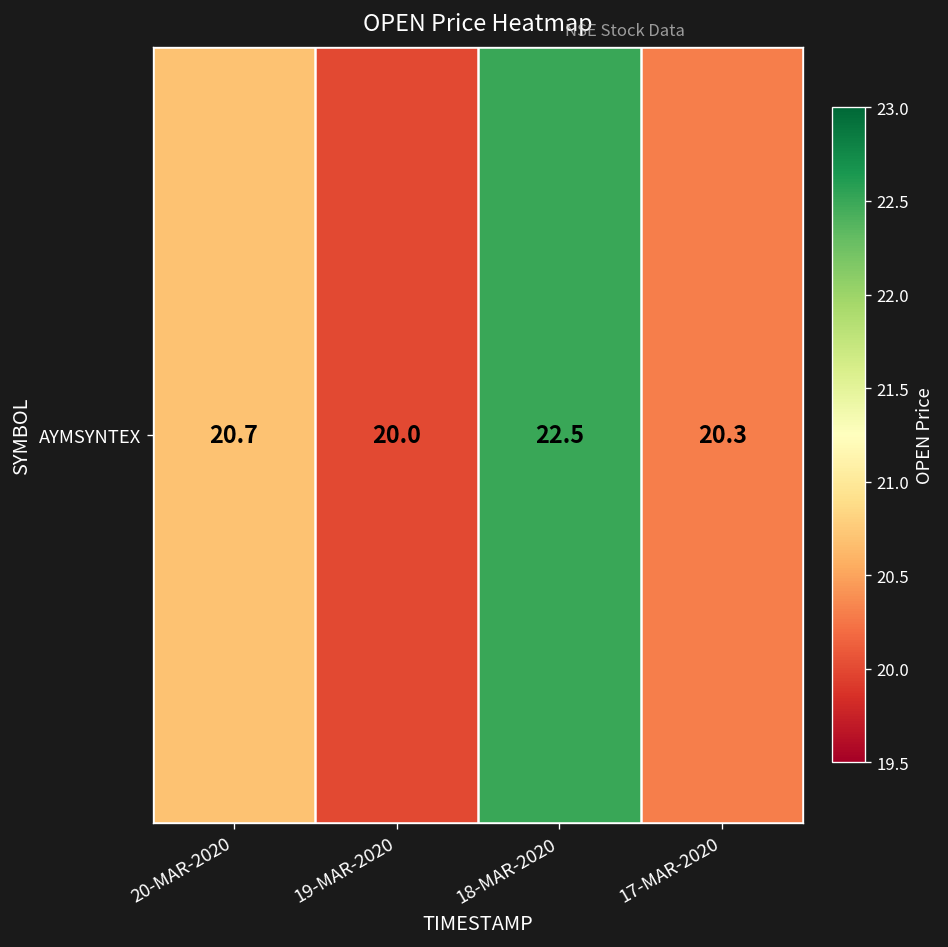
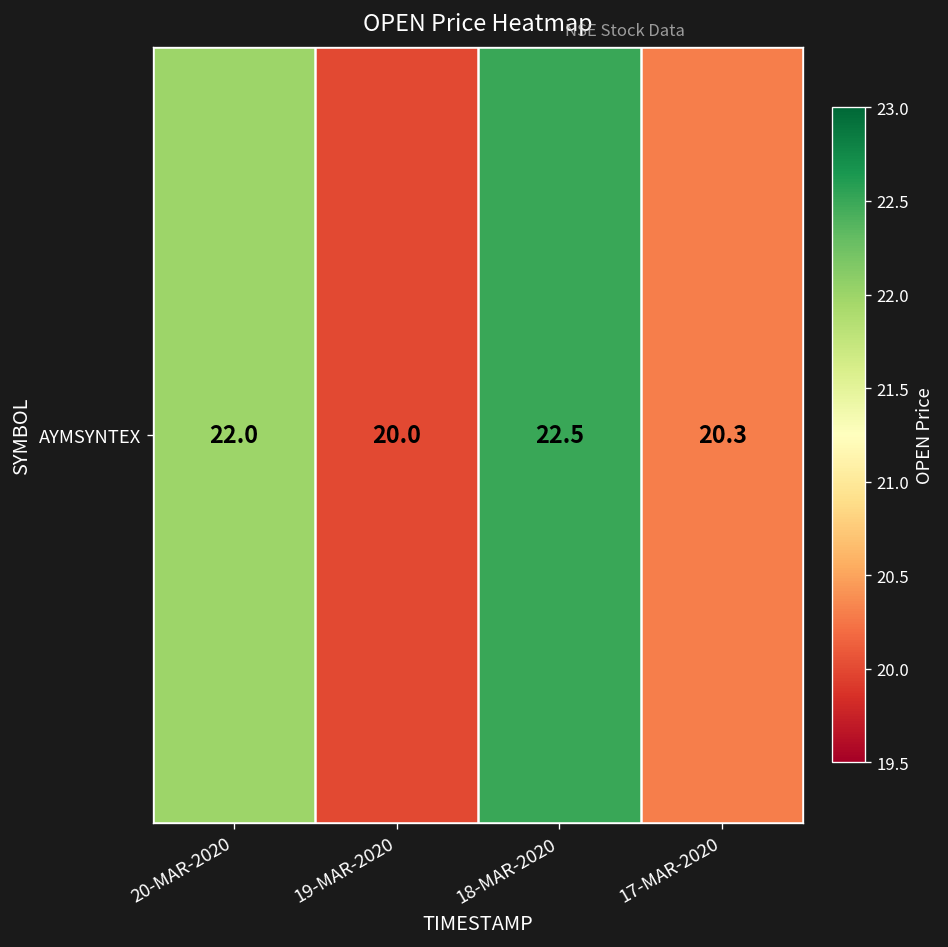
  {
    "AYMSYNTEX": {
-     "20-MAR-2020": 20.7,
+     "20-MAR-2020": 22.0,
      "19-MAR-2020": 20.0,
      "18-MAR-2020": 22.5,
      "17-MAR-2020": 20.3
    }
  }
